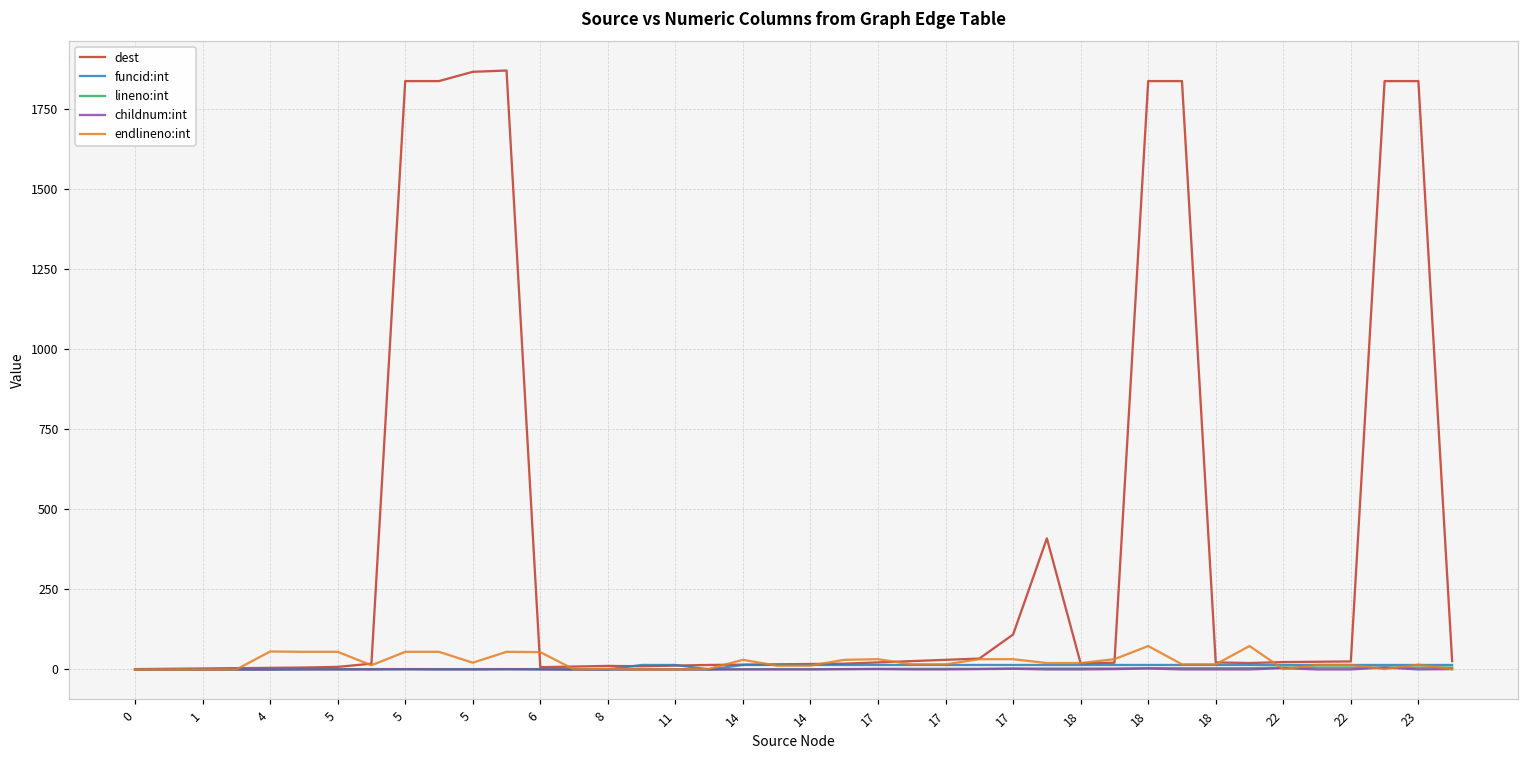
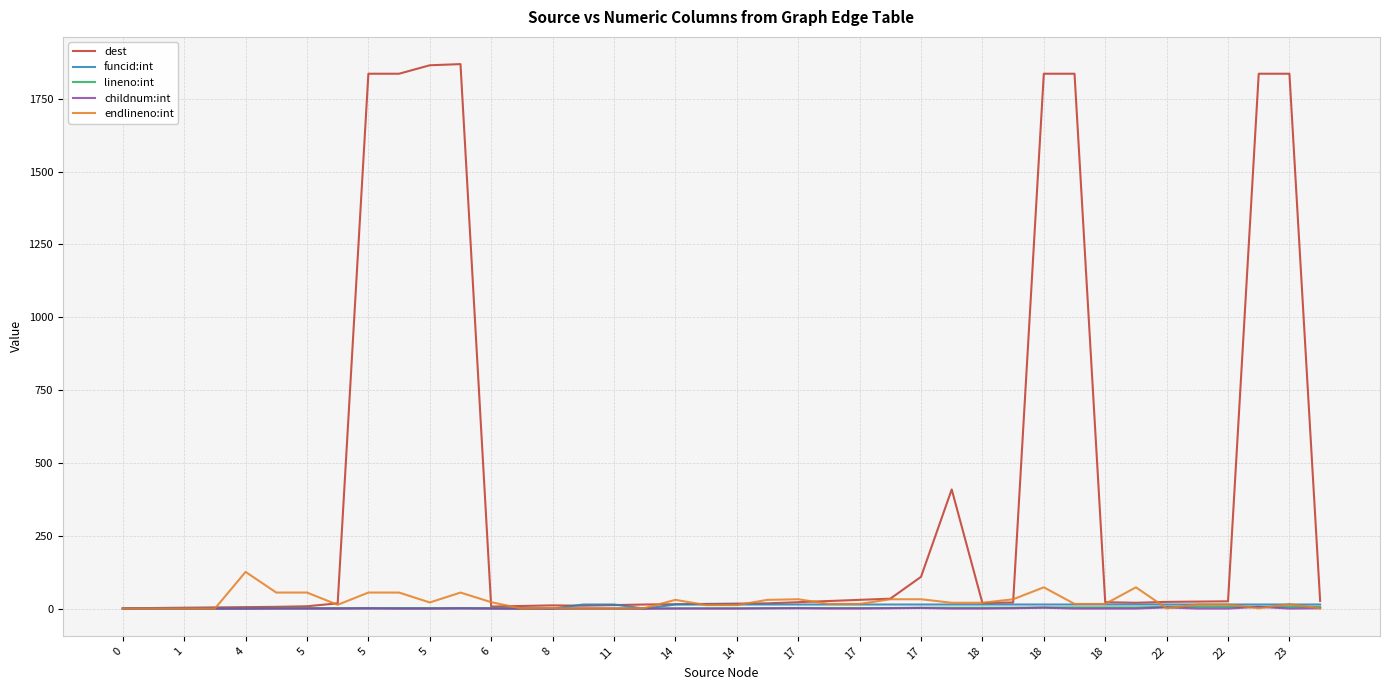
  {
    "dest": {
      "23": 1840
    },
    "endlineno:int": {
-     "4": 60,
-     "6": 50
+     "4": 130,
+     "6": 20
    }
  }
